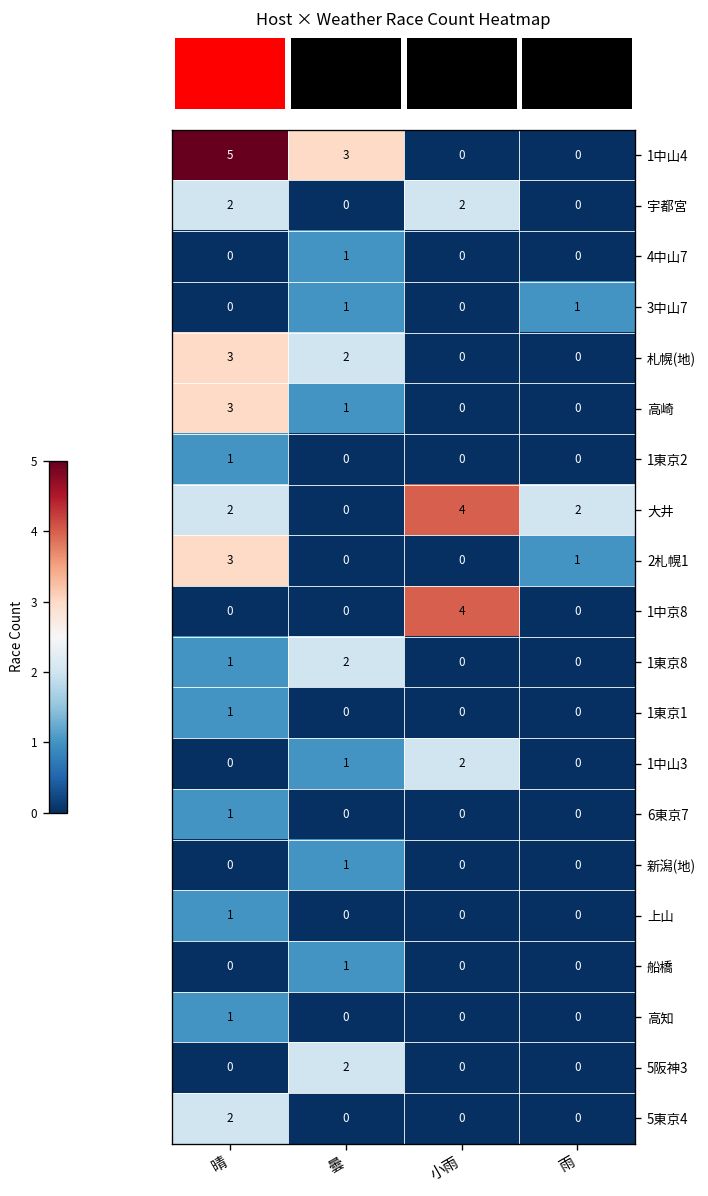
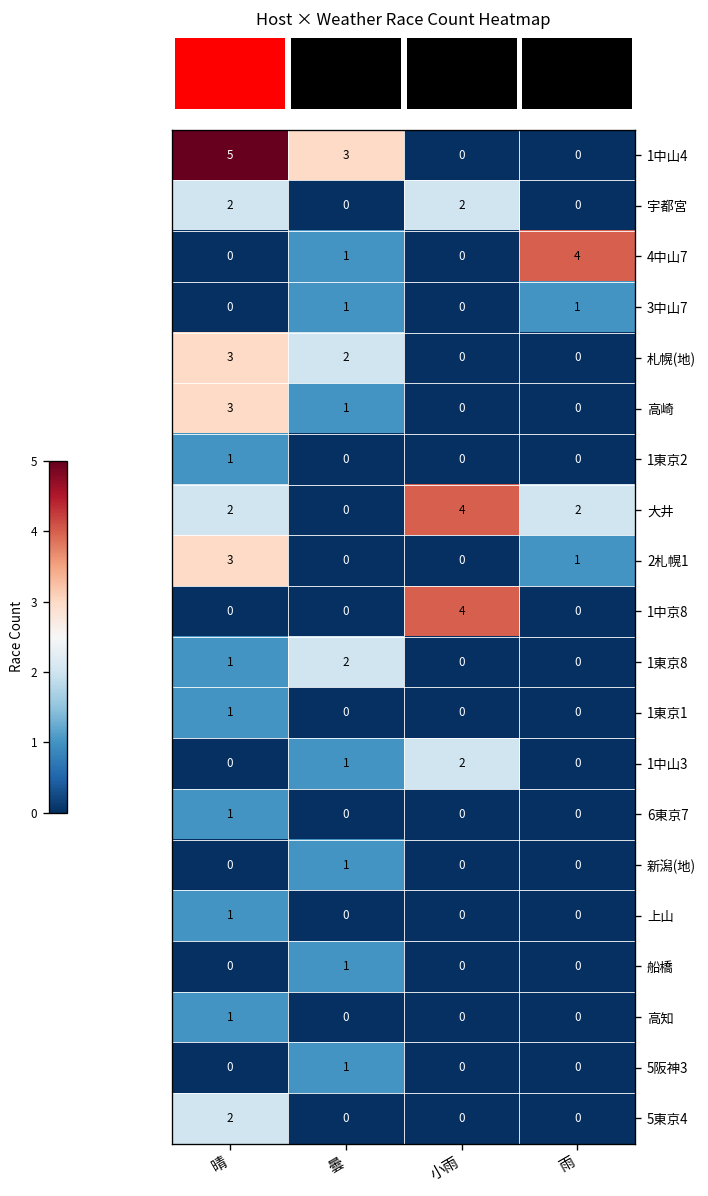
  {
    "1中山4": {
      "晴": 5,
      "曇": 3,
      "小雨": 0,
      "雨": 0
    },
    "宇都宮": {
      "晴": 2,
      "曇": 0,
      "小雨": 2,
      "雨": 0
    },
    "4中山7": {
      "晴": 0,
      "曇": 1,
      "小雨": 0,
-     "雨": 0
+     "雨": 4
    },
    "3中山7": {
      "晴": 0,
      "曇": 1,
      "小雨": 0,
      "雨": 1
    },
    "札幌(地)": {
      "晴": 3,
      "曇": 2,
      "小雨": 0,
      "雨": 0
    },
    "高崎": {
      "晴": 3,
      "曇": 1,
      "小雨": 0,
      "雨": 0
    },
    "1東京2": {
      "晴": 1,
      "曇": 0,
      "小雨": 0,
      "雨": 0
    },
    "大井": {
      "晴": 2,
      "曇": 0,
      "小雨": 4,
      "雨": 2
    },
    "2札幌1": {
      "晴": 3,
      "曇": 0,
      "小雨": 0,
      "雨": 1
    },
    "1中京8": {
      "晴": 0,
      "曇": 0,
      "小雨": 4,
      "雨": 0
    },
    "1東京8": {
      "晴": 1,
      "曇": 2,
      "小雨": 0,
      "雨": 0
    },
    "1東京1": {
      "晴": 1,
      "曇": 0,
      "小雨": 0,
      "雨": 0
    },
    "1中山3": {
      "晴": 0,
      "曇": 1,
      "小雨": 2,
      "雨": 0
    },
    "6東京7": {
      "晴": 1,
      "曇": 0,
      "小雨": 0,
      "雨": 0
    },
    "新潟(地)": {
      "晴": 0,
      "曇": 1,
      "小雨": 0,
      "雨": 0
    },
    "上山": {
      "晴": 1,
      "曇": 0,
      "小雨": 0,
      "雨": 0
    },
    "船橋": {
      "晴": 0,
      "曇": 1,
      "小雨": 0,
      "雨": 0
    },
    "高知": {
      "晴": 1,
      "曇": 0,
      "小雨": 0,
      "雨": 0
    },
    "5阪神3": {
      "晴": 0,
-     "曇": 2,
+     "曇": 1,
      "小雨": 0,
      "雨": 0
    },
    "5東京4": {
      "晴": 2,
      "曇": 0,
      "小雨": 0,
      "雨": 0
    }
  }
